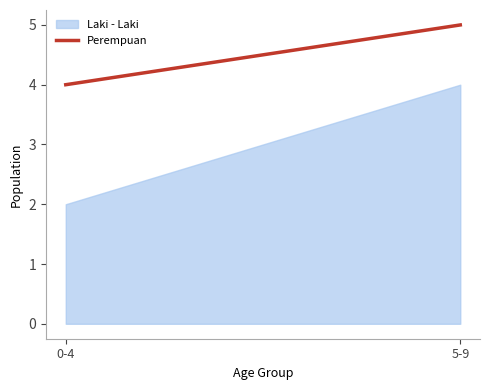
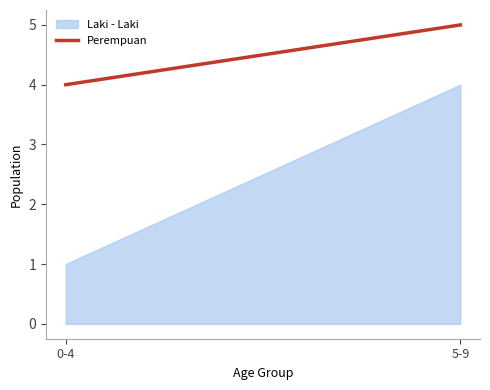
  {
    "Laki - Laki": {
-     "0-4": 2,
+     "0-4": 1,
      "5-9": 4
    },
    "Perempuan": {
      "0-4": 4,
      "5-9": 5
    }
  }
